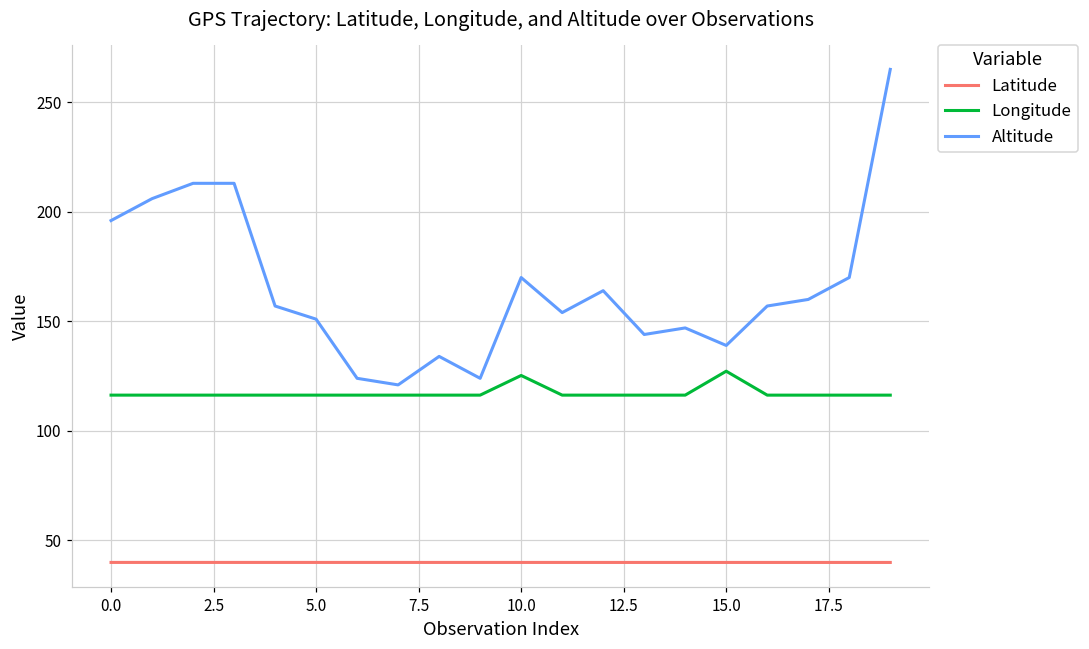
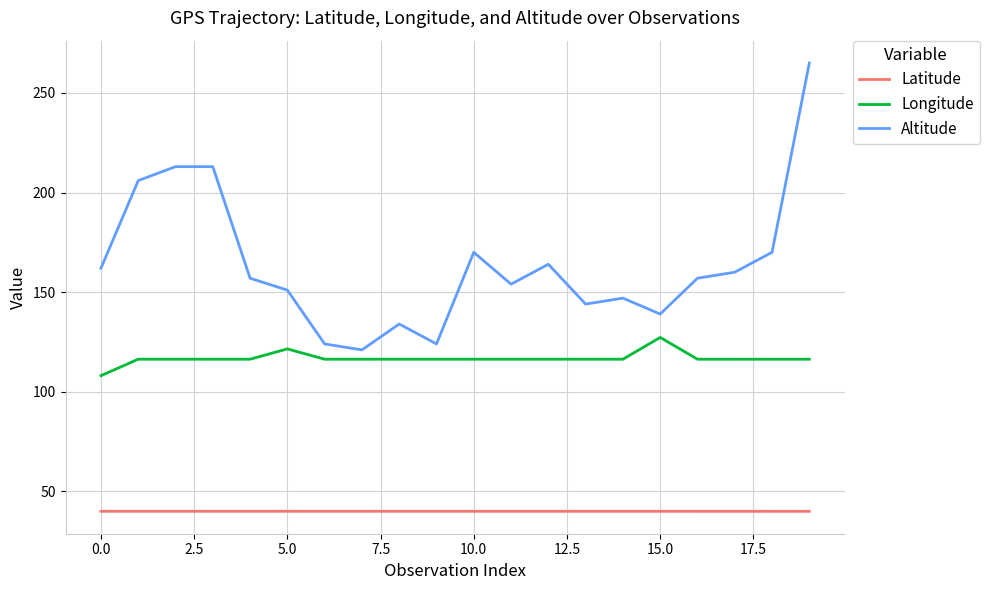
  {
    "Latitude": {
      "0.0": 40,
      "5.0": 40,
      "10.0": 40,
      "15.0": 40
    },
    "Longitude": {
-     "0.0": 116,
-     "5.0": 116,
-     "10.0": 125,
+     "0.0": 108,
+     "5.0": 122,
+     "10.0": 116,
      "15.0": 127
    },
    "Altitude": {
-     "0.0": 196,
+     "0.0": 162,
      "5.0": 151,
      "10.0": 170,
      "15.0": 139
    }
  }
